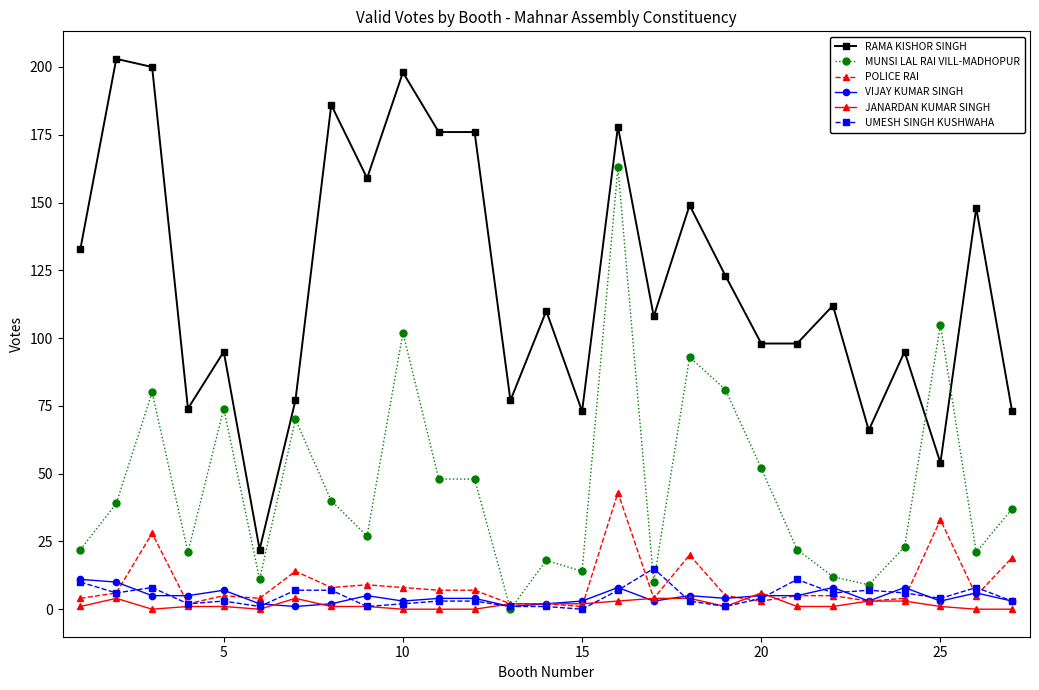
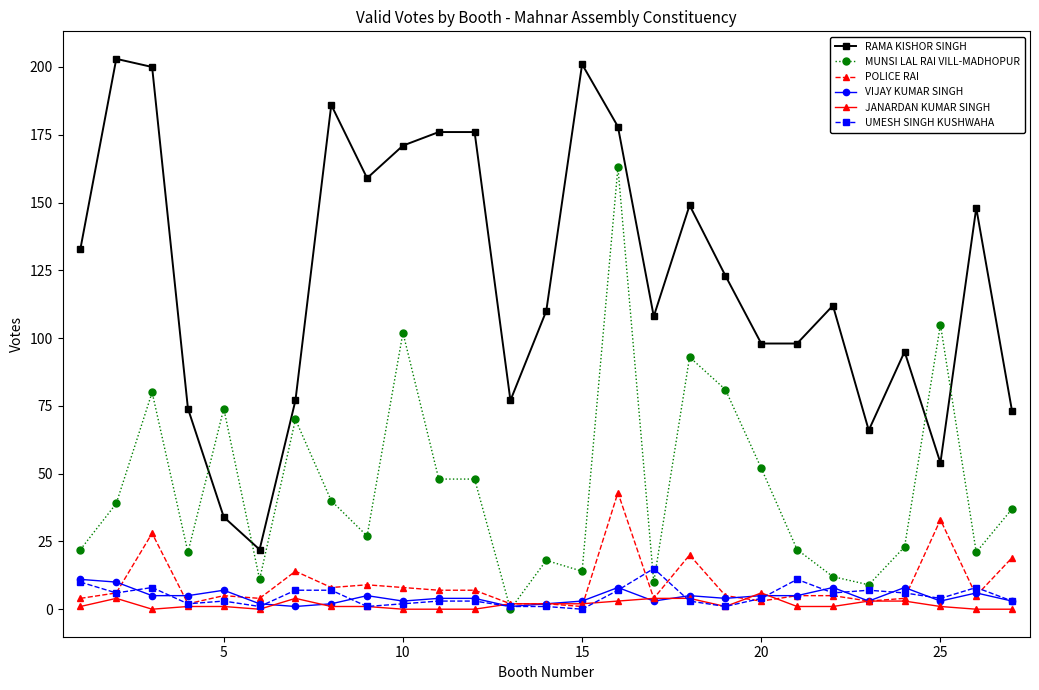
  {
    "RAMA KISHOR SINGH": {
-     "5": 95,
-     "10": 198,
-     "15": 73,
+     "5": 34,
+     "10": 171,
+     "15": 201,
      "20": 98,
      "25": 54
    },
    "MUNSI LAL RAI VILL-MADHOPUR": {
      "5": 74,
      "10": 102,
      "15": 14,
      "20": 52,
      "25": 105
    }
  }
